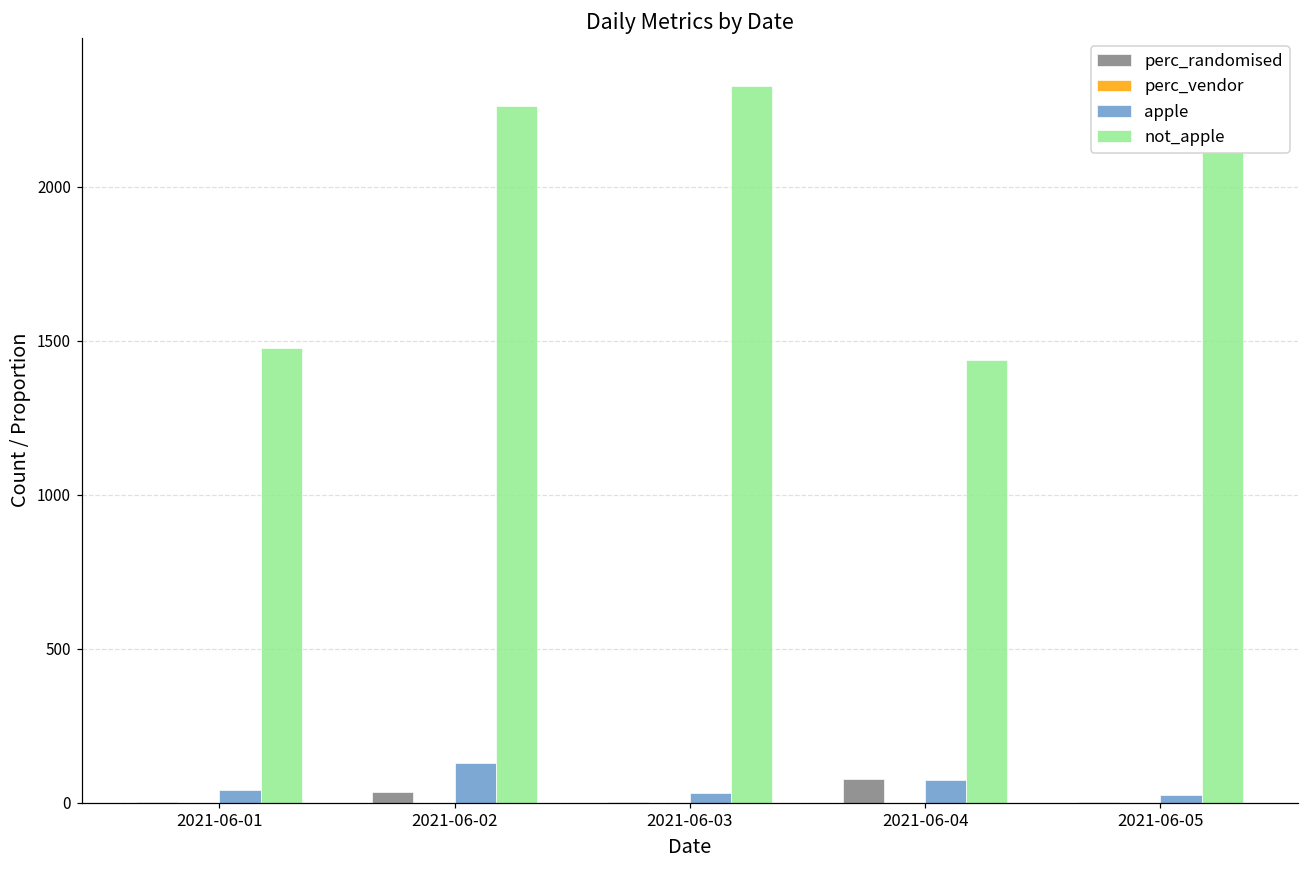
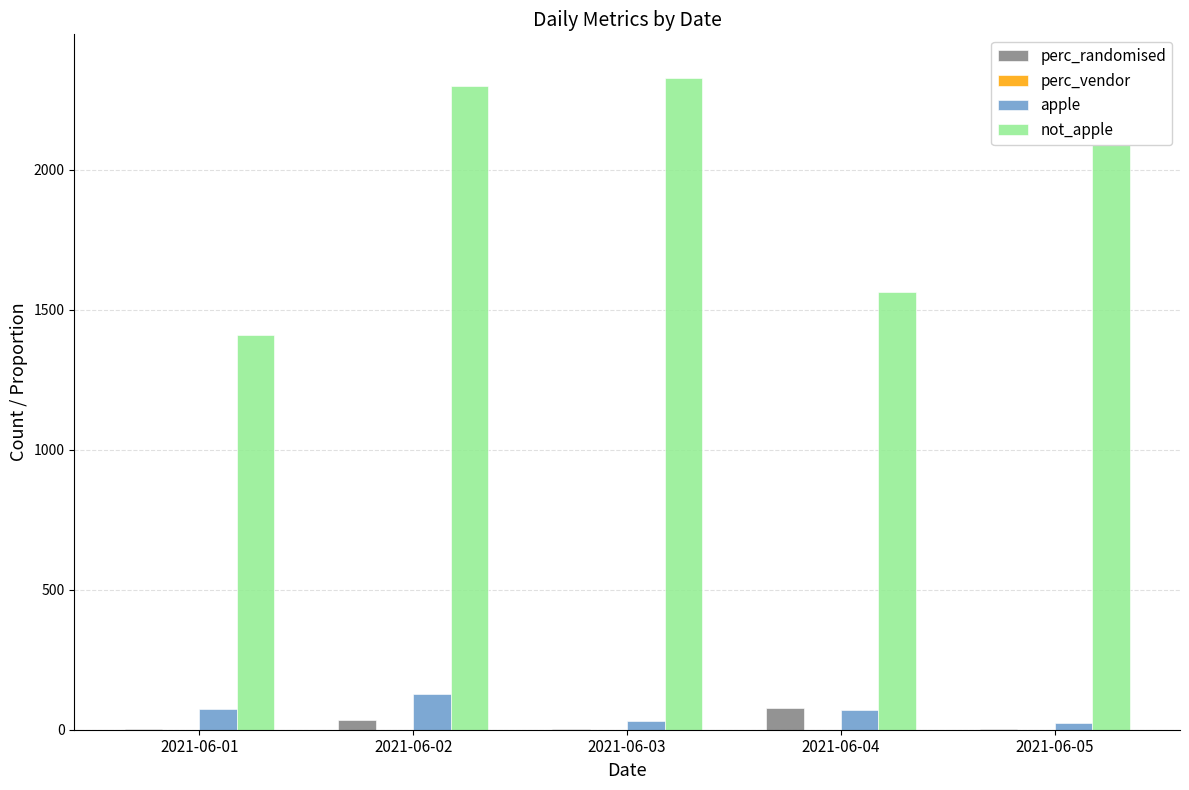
  {
    "perc_randomised": {
      "2021-06-02": 40,
      "2021-06-04": 80
    },
    "apple": {
-     "2021-06-01": 40,
+     "2021-06-01": 70,
      "2021-06-02": 130,
      "2021-06-03": 30,
      "2021-06-04": 70,
      "2021-06-05": 30
    },
    "not_apple": {
-     "2021-06-01": 1480,
-     "2021-06-02": 2260,
+     "2021-06-01": 1410,
+     "2021-06-02": 2300,
      "2021-06-03": 2330,
-     "2021-06-04": 1440
+     "2021-06-04": 1560
    }
  }
